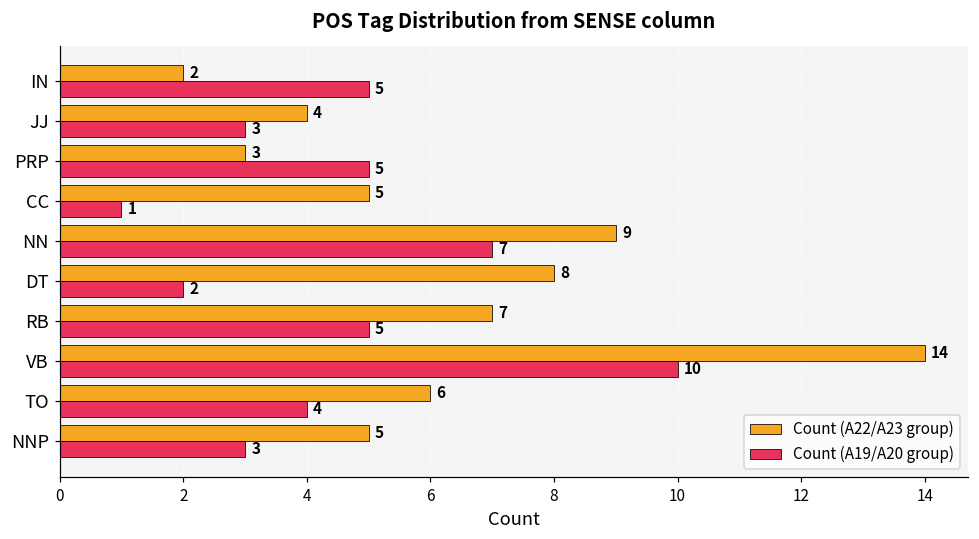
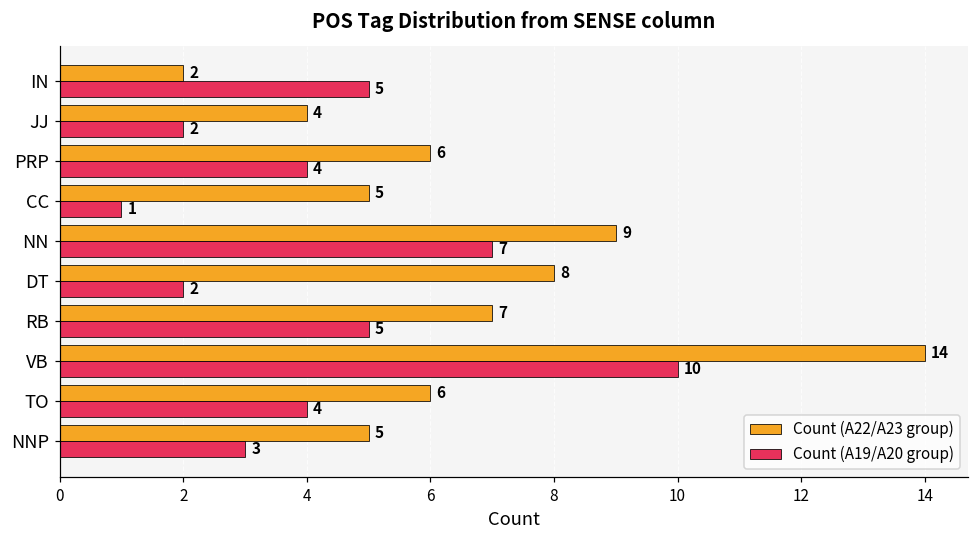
  {
    "Count (A22/A23 group)": {
      "IN": 2,
      "JJ": 4,
-     "PRP": 3,
+     "PRP": 6,
      "CC": 5,
      "NN": 9,
      "DT": 8,
      "RB": 7,
      "VB": 14,
      "TO": 6,
      "NNP": 5
    },
    "Count (A19/A20 group)": {
      "IN": 5,
-     "JJ": 3,
-     "PRP": 5,
+     "JJ": 2,
+     "PRP": 4,
      "CC": 1,
      "NN": 7,
      "DT": 2,
      "RB": 5,
      "VB": 10,
      "TO": 4,
      "NNP": 3
    }
  }
